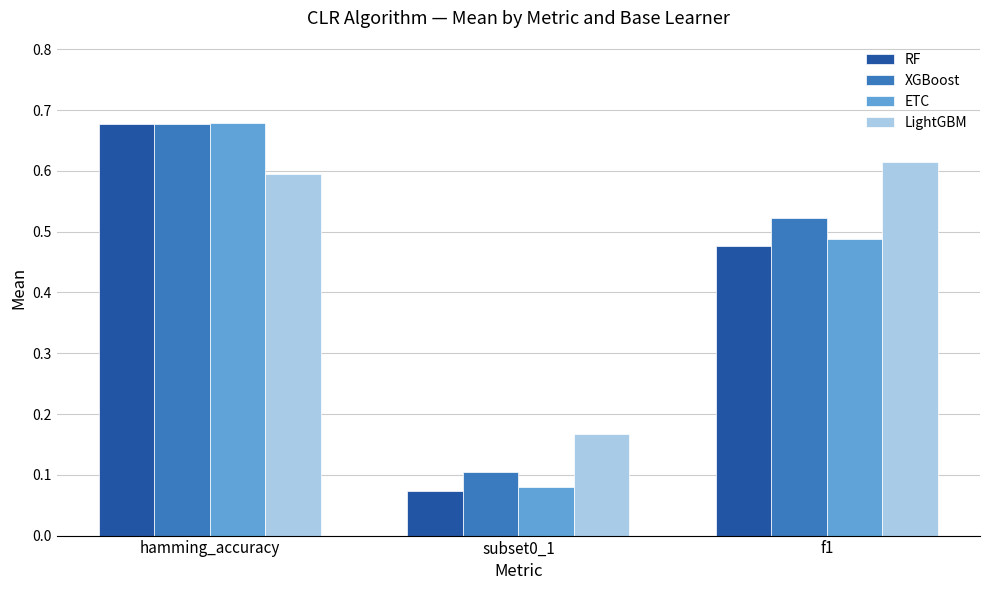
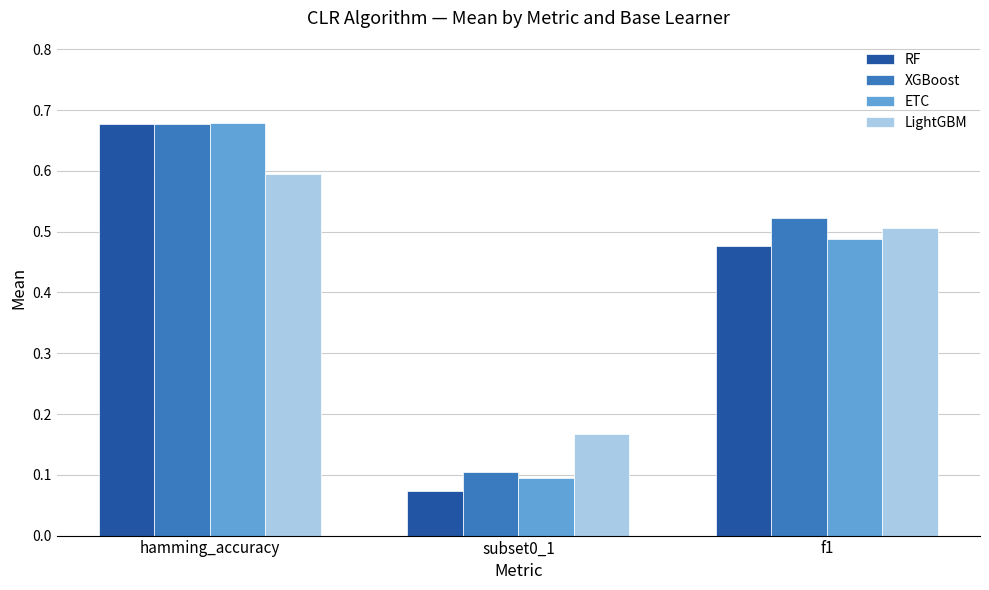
  {
    "ETC": {
      "hamming_accuracy": 0.68,
-     "subset0_1": 0.08,
+     "subset0_1": 0.09,
      "f1": 0.49
    },
    "LightGBM": {
      "hamming_accuracy": 0.59,
      "subset0_1": 0.17,
-     "f1": 0.61
+     "f1": 0.51
    }
  }
